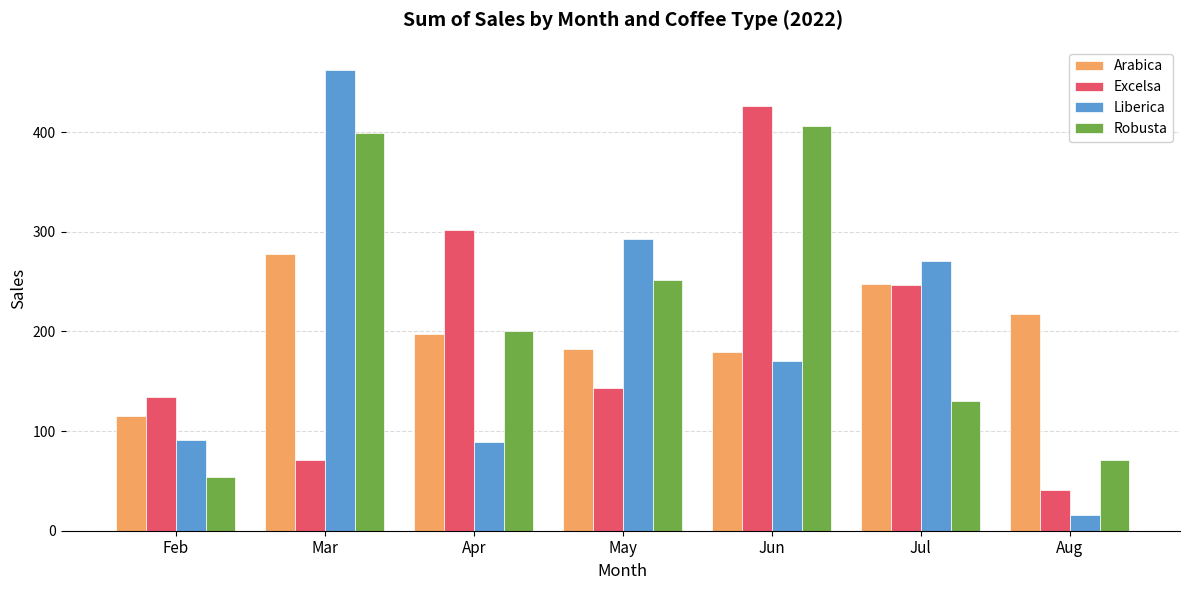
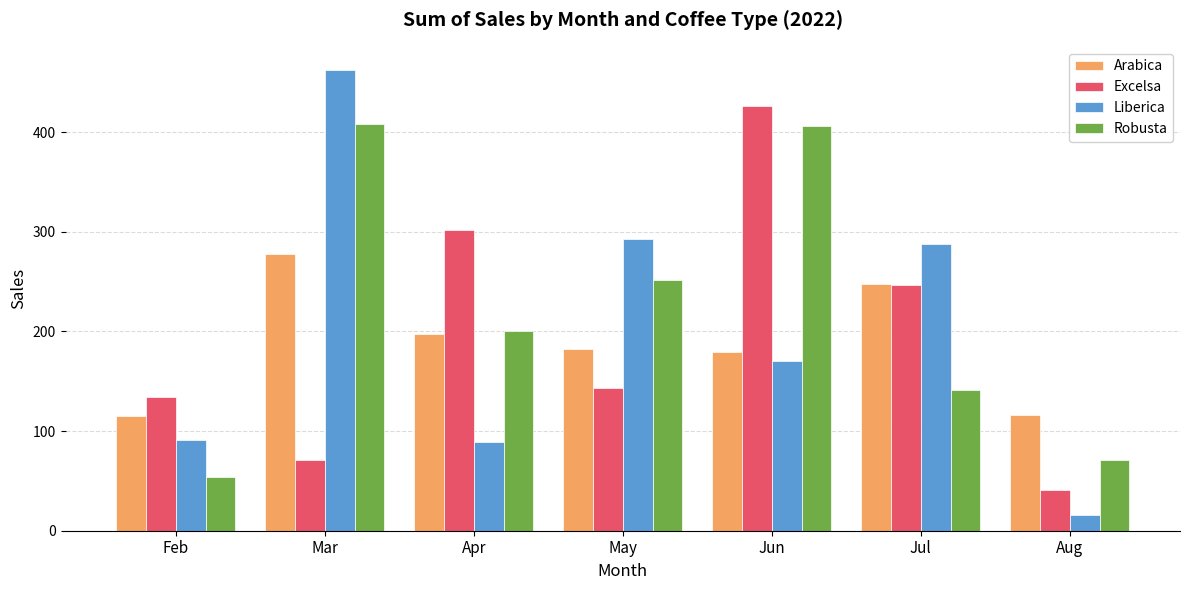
  {
    "Arabica": {
      "Feb": 110,
      "Mar": 280,
      "Apr": 200,
      "May": 180,
      "Jun": 180,
      "Jul": 250,
-     "Aug": 220
+     "Aug": 120
    },
    "Excelsa": {
      "Feb": 130,
      "Mar": 70,
      "Apr": 300,
      "May": 140,
      "Jun": 430,
      "Jul": 250,
      "Aug": 40
    },
    "Liberica": {
      "Feb": 90,
      "Mar": 460,
      "Apr": 90,
      "May": 290,
      "Jun": 170,
-     "Jul": 270,
+     "Jul": 290,
      "Aug": 20
    },
    "Robusta": {
      "Feb": 50,
-     "Mar": 400,
+     "Mar": 410,
      "Apr": 200,
      "May": 250,
      "Jun": 410,
-     "Jul": 130,
+     "Jul": 140,
      "Aug": 70
    }
  }
